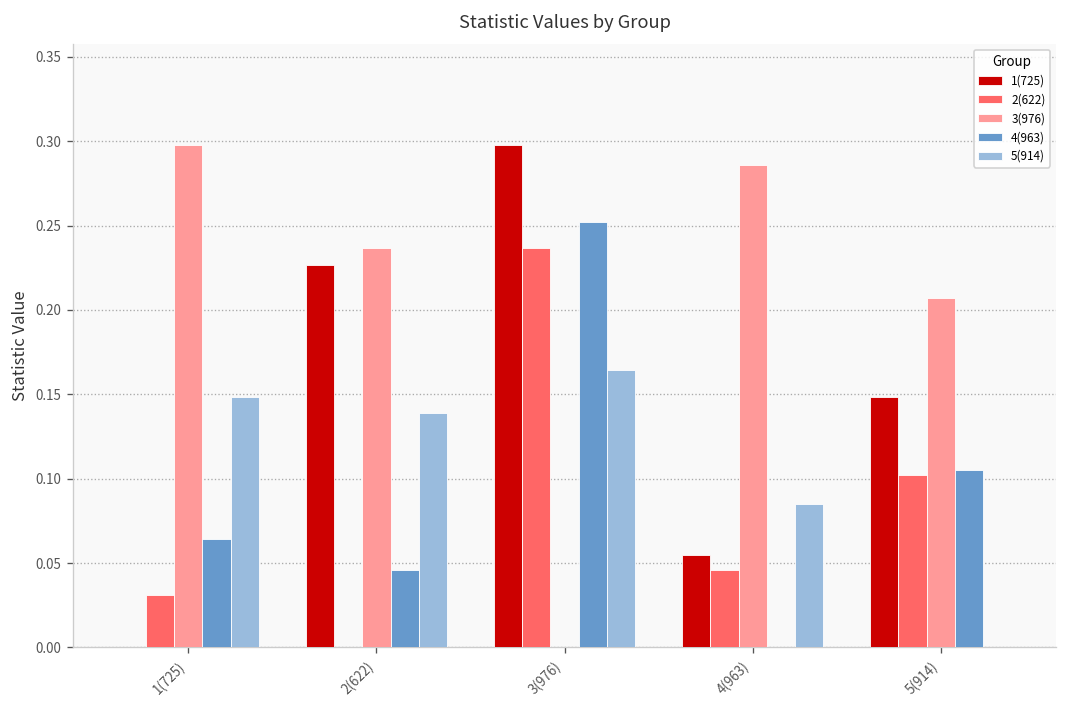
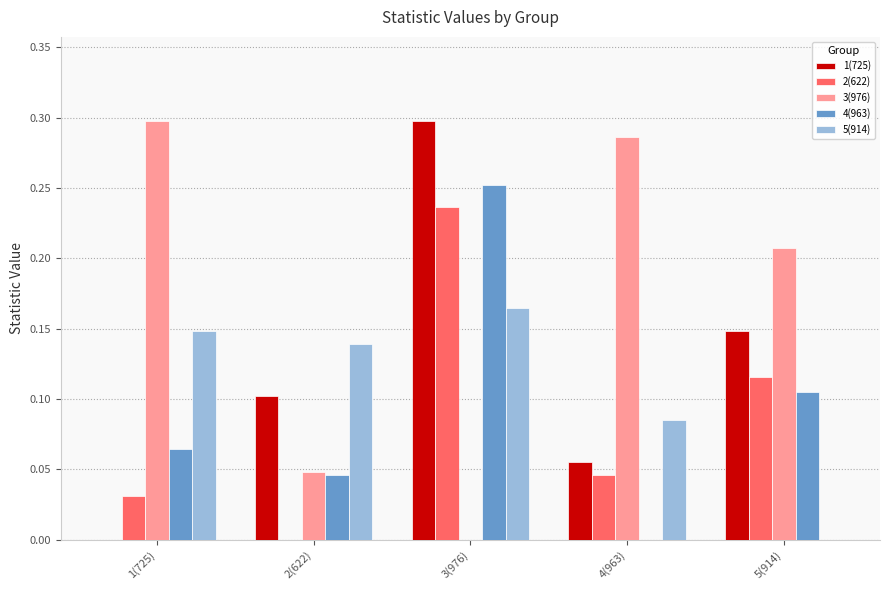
  {
    "1(725)": {
      "1(725)": 0.000,
-     "2(622)": 0.226,
+     "2(622)": 0.102,
      "3(976)": 0.298,
      "4(963)": 0.055,
      "5(914)": 0.148
    },
    "2(622)": {
      "1(725)": 0.031,
      "2(622)": 0.000,
      "3(976)": 0.237,
      "4(963)": 0.046,
-     "5(914)": 0.102
+     "5(914)": 0.115
    },
    "3(976)": {
      "1(725)": 0.298,
-     "2(622)": 0.237,
+     "2(622)": 0.048,
      "3(976)": 0.000,
      "4(963)": 0.286,
      "5(914)": 0.207
    },
    "4(963)": {
      "1(725)": 0.064,
      "2(622)": 0.046,
      "3(976)": 0.252,
      "4(963)": 0.000,
      "5(914)": 0.105
    },
    "5(914)": {
      "1(725)": 0.148,
      "2(622)": 0.139,
      "3(976)": 0.165,
      "4(963)": 0.085,
      "5(914)": 0.000
    }
  }
